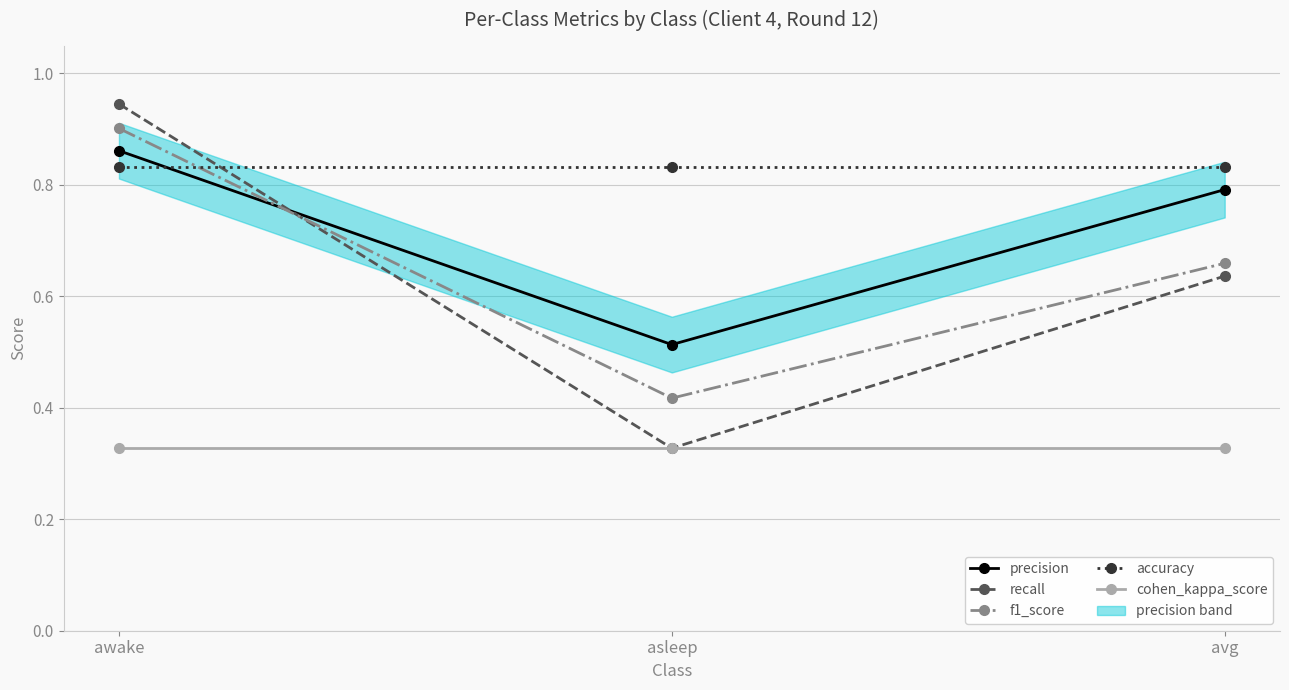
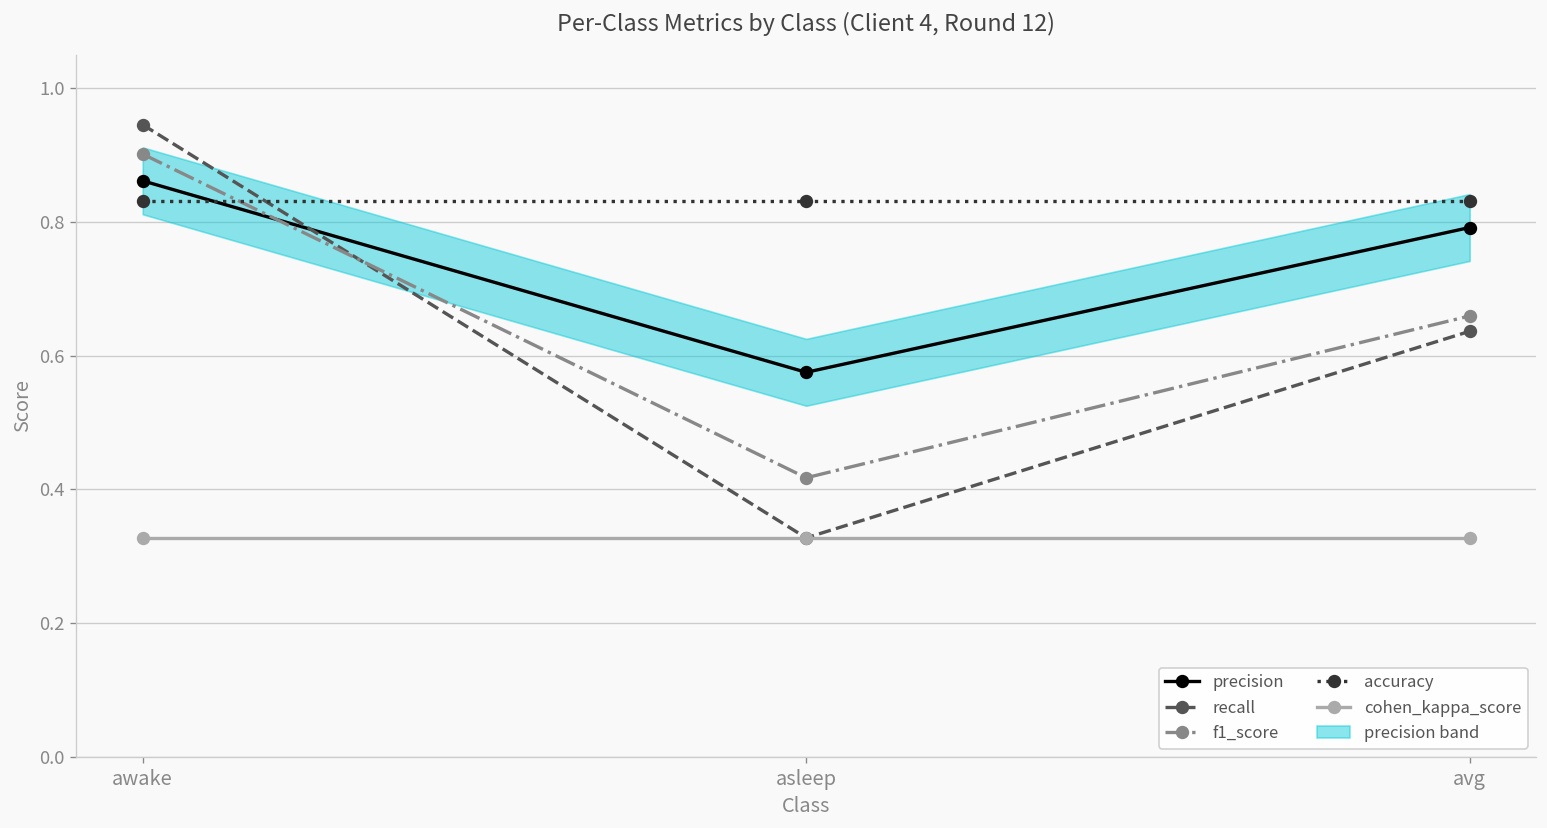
  {
    "precision": {
      "awake": 0.86,
-     "asleep": 0.51,
+     "asleep": 0.58,
      "avg": 0.79
    }
  }
